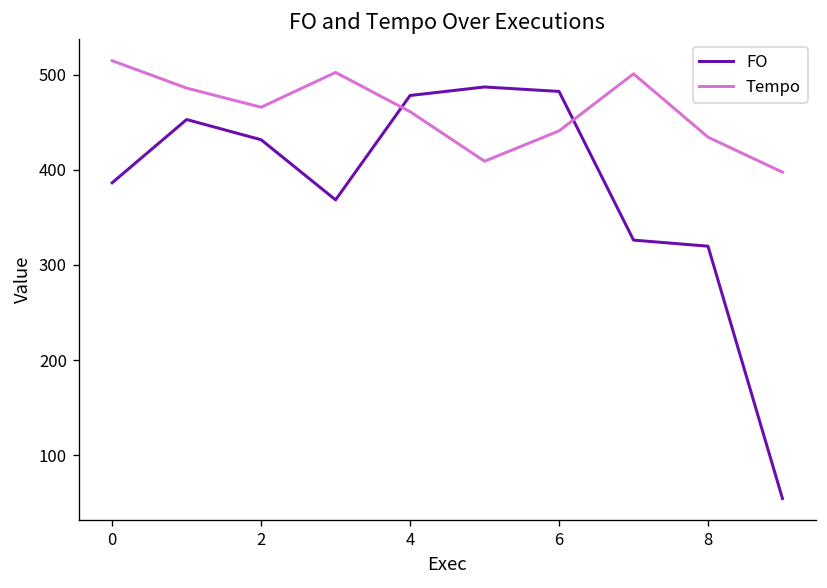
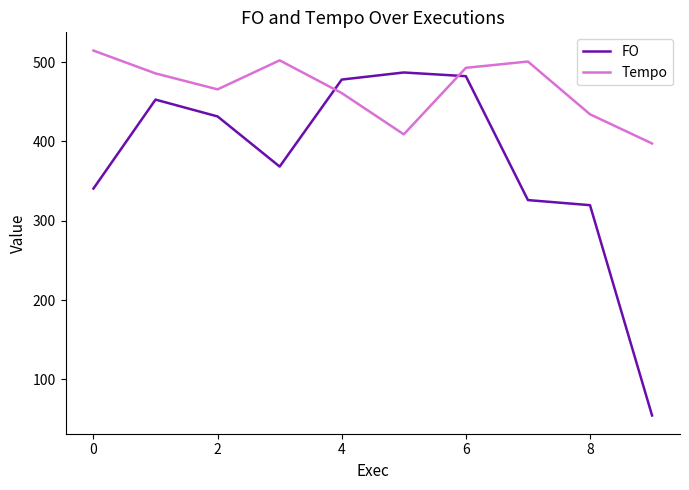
  {
    "FO": {
-     "0": 390,
+     "0": 340,
      "2": 430,
      "4": 480,
      "6": 480,
      "8": 320
    },
    "Tempo": {
      "0": 510,
      "2": 470,
      "4": 460,
-     "6": 440,
+     "6": 490,
      "8": 430
    }
  }
